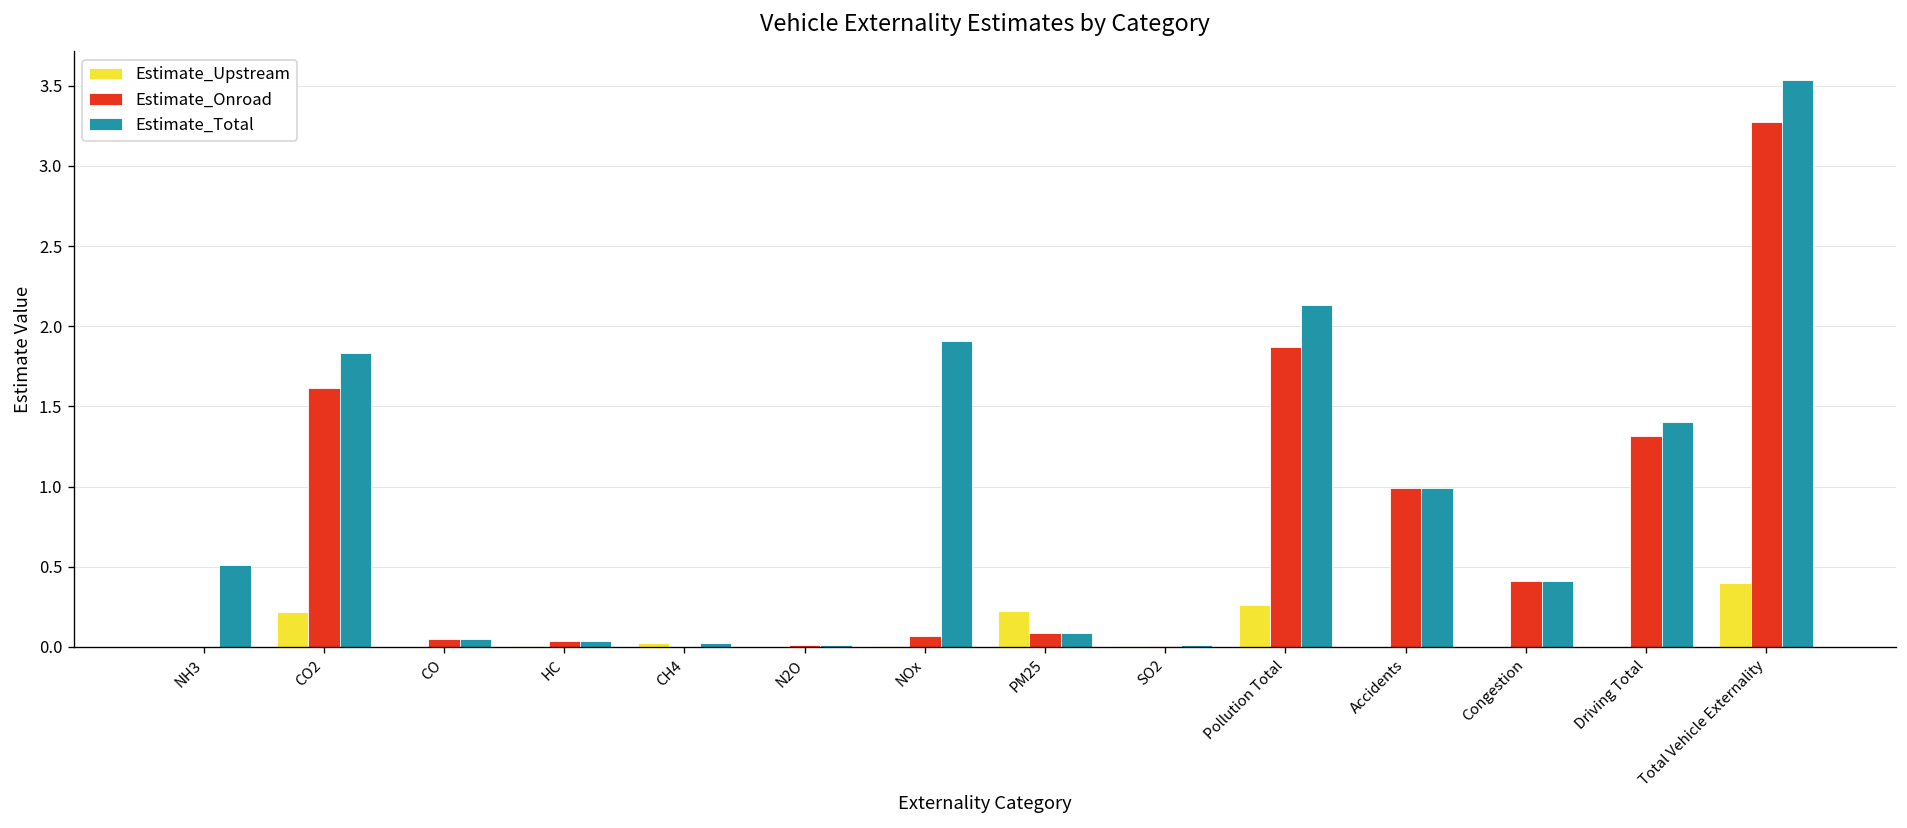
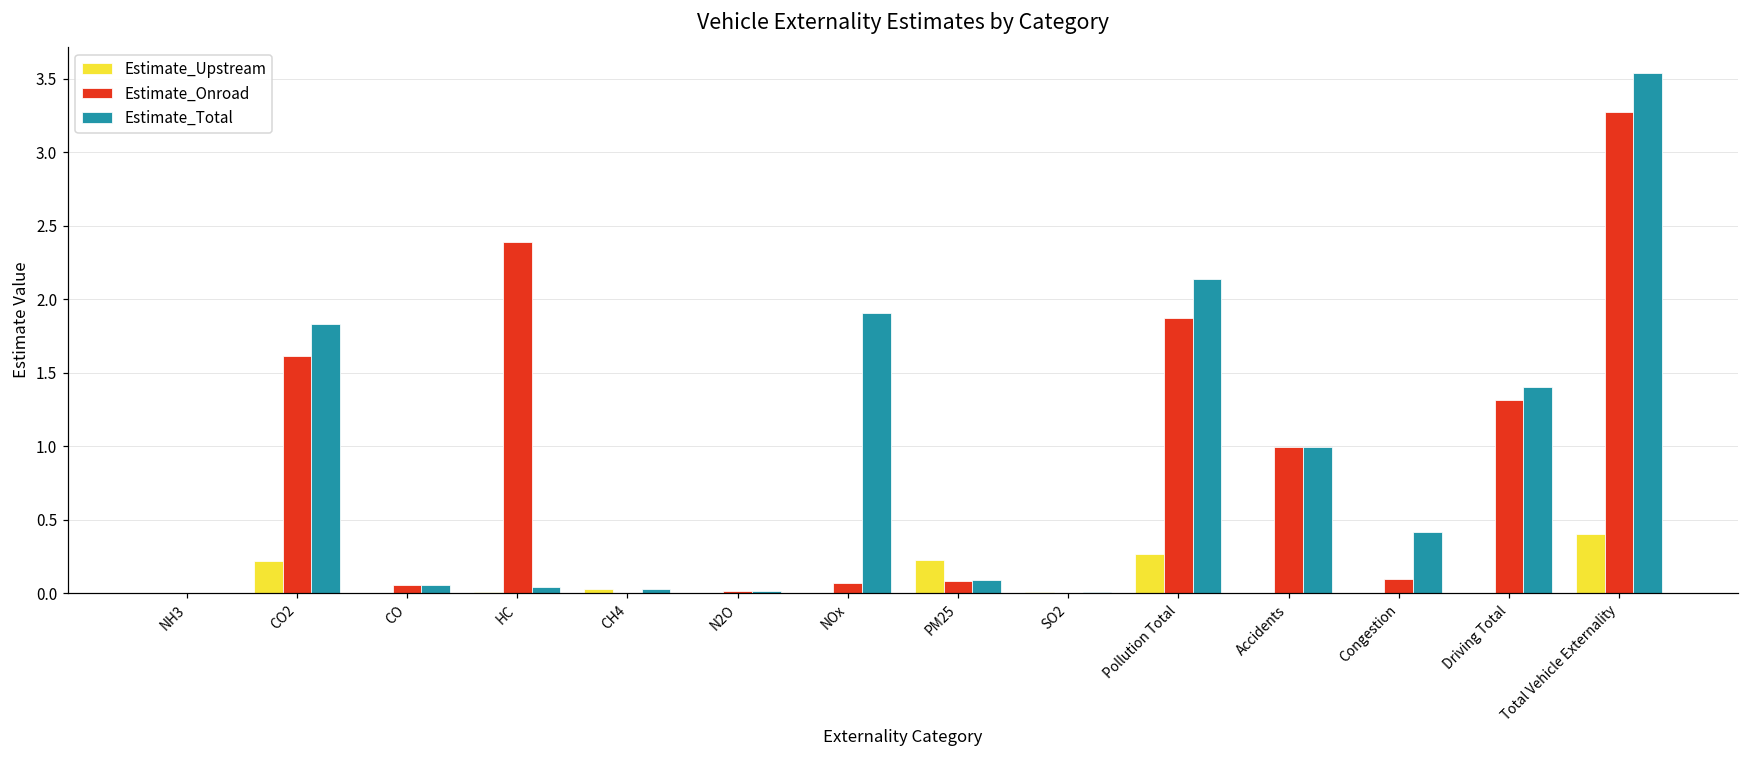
  {
    "Estimate_Upstream": {
      "CO2": 0.22,
      "CH4": 0.03,
      "PM25": 0.22,
      "Pollution Total": 0.26,
      "Accidents": 0.00,
      "Congestion": 0.00,
      "Driving Total": 0.00,
      "Total Vehicle Externality": 0.40
    },
    "Estimate_Onroad": {
      "NH3": 0.00,
      "CO2": 1.61,
      "CO": 0.05,
-     "HC": 0.04,
+     "HC": 2.39,
      "NOx": 0.07,
      "PM25": 0.08,
      "Pollution Total": 1.87,
      "Accidents": 0.99,
-     "Congestion": 0.41,
+     "Congestion": 0.10,
      "Driving Total": 1.32,
      "Total Vehicle Externality": 3.27
    },
    "Estimate_Total": {
-     "NH3": 0.51,
+     "NH3": 0.00,
      "CO2": 1.83,
      "CO": 0.05,
      "HC": 0.04,
      "CH4": 0.03,
      "NOx": 1.91,
      "PM25": 0.09,
      "Pollution Total": 2.13,
      "Accidents": 0.99,
      "Congestion": 0.41,
      "Driving Total": 1.40,
      "Total Vehicle Externality": 3.54
    }
  }
